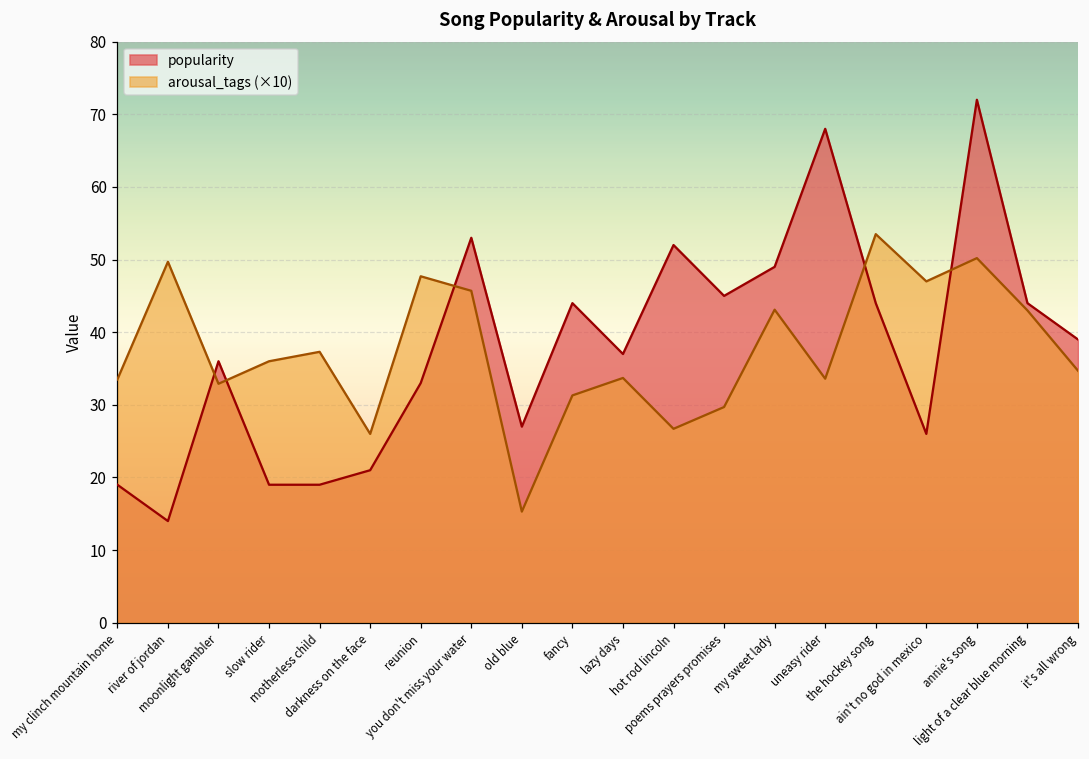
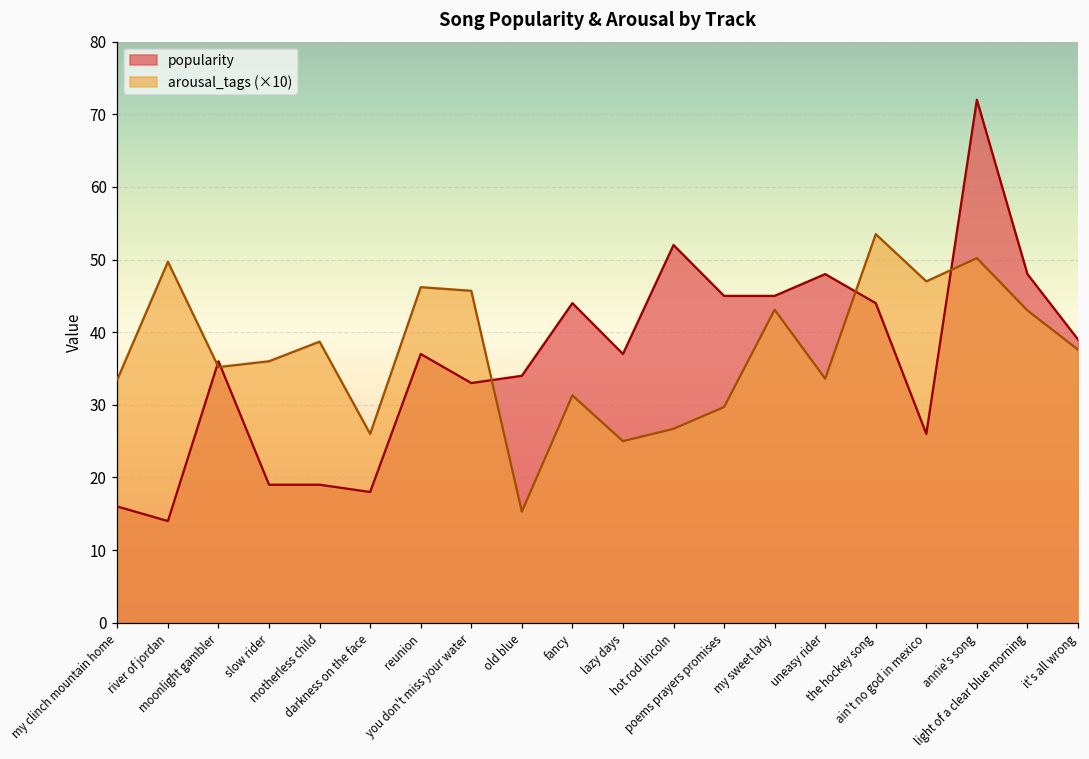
  {
    "popularity": {
-     "my clinch mountain home": 19,
+     "my clinch mountain home": 16,
      "river of jordan": 14,
      "moonlight gambler": 36,
      "slow rider": 19,
      "motherless child": 19,
-     "darkness on the face": 21,
-     "reunion": 33,
-     "you don't miss your water": 53,
-     "old blue": 27,
+     "darkness on the face": 18,
+     "reunion": 37,
+     "you don't miss your water": 33,
+     "old blue": 34,
      "fancy": 44,
      "lazy days": 37,
      "hot rod lincoln": 52,
      "poems prayers promises": 45,
-     "my sweet lady": 49,
-     "uneasy rider": 68,
+     "my sweet lady": 45,
+     "uneasy rider": 48,
      "the hockey song": 44,
      "ain't no god in mexico": 26,
      "annie's song": 72,
-     "light of a clear blue morning": 44,
+     "light of a clear blue morning": 48,
      "it's all wrong": 39
    },
    "arousal_tags (×10)": {
      "my clinch mountain home": 34,
      "river of jordan": 50,
-     "moonlight gambler": 33,
+     "moonlight gambler": 35,
      "slow rider": 36,
-     "motherless child": 37,
+     "motherless child": 39,
      "darkness on the face": 26,
-     "reunion": 48,
+     "reunion": 46,
      "you don't miss your water": 46,
      "old blue": 15,
      "fancy": 31,
-     "lazy days": 34,
+     "lazy days": 25,
      "hot rod lincoln": 27,
      "poems prayers promises": 30,
      "my sweet lady": 43,
      "uneasy rider": 34,
      "the hockey song": 54,
      "ain't no god in mexico": 47,
      "annie's song": 50,
      "light of a clear blue morning": 43,
-     "it's all wrong": 35
+     "it's all wrong": 38
    }
  }
